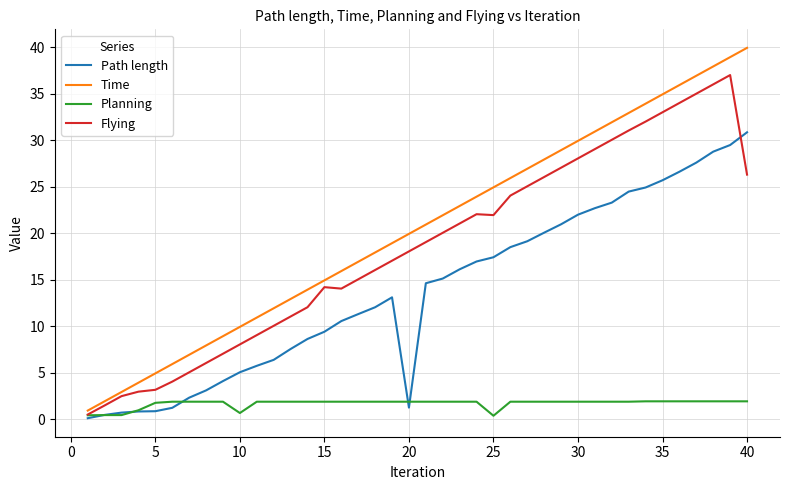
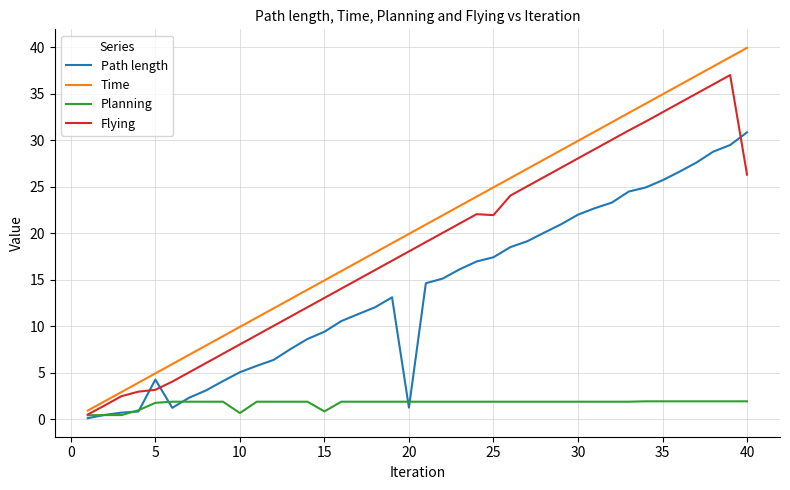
  {
    "Path length": {
-     "5": 1,
+     "5": 4,
      "10": 5,
      "15": 9,
      "20": 1,
      "25": 17,
      "30": 22,
      "35": 26,
      "40": 31
    },
    "Time": {
      "5": 5,
      "10": 10,
      "15": 15,
      "20": 20,
      "25": 25,
      "30": 30,
      "35": 35,
      "40": 40
    },
    "Planning": {
      "5": 2,
      "10": 1,
-     "15": 2,
+     "15": 1,
      "20": 2,
-     "25": 0,
+     "25": 2,
      "30": 2,
      "35": 2,
      "40": 2
    },
    "Flying": {
      "5": 3,
      "10": 8,
-     "15": 14,
+     "15": 13,
      "20": 18,
      "25": 22,
      "30": 28,
      "35": 33,
      "40": 26
    }
  }
